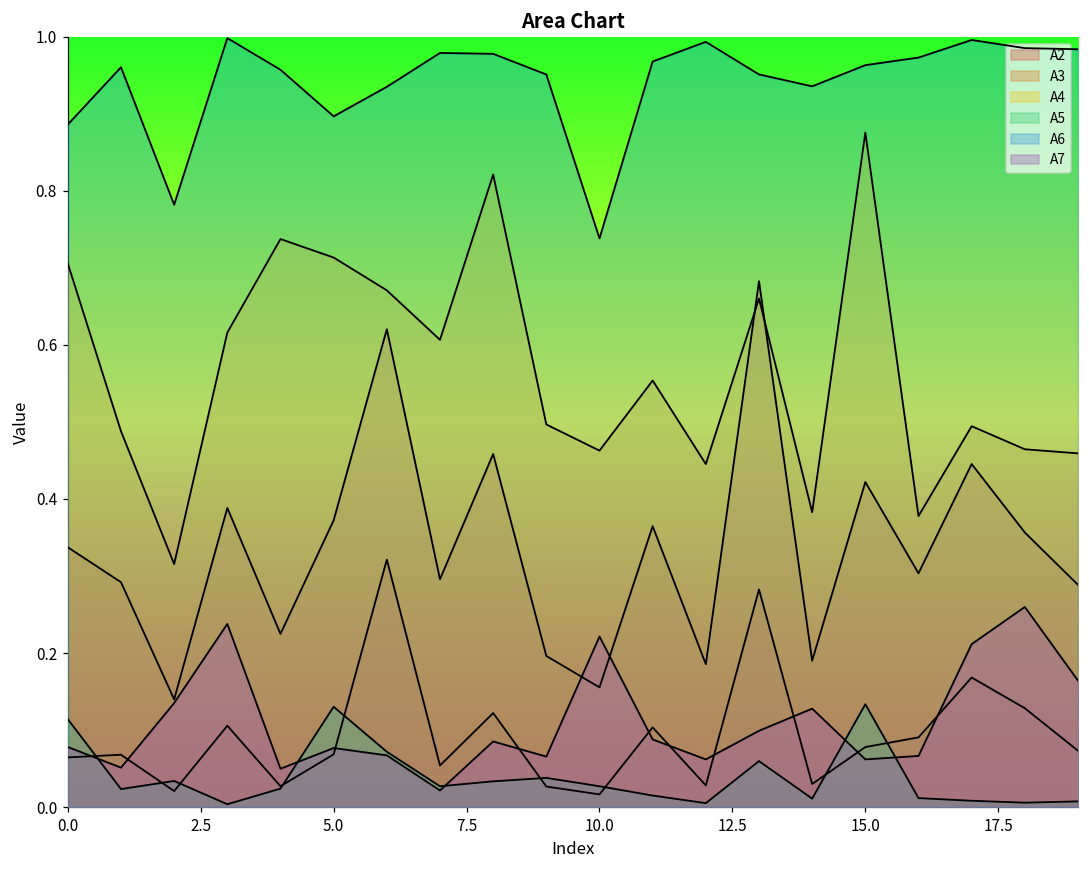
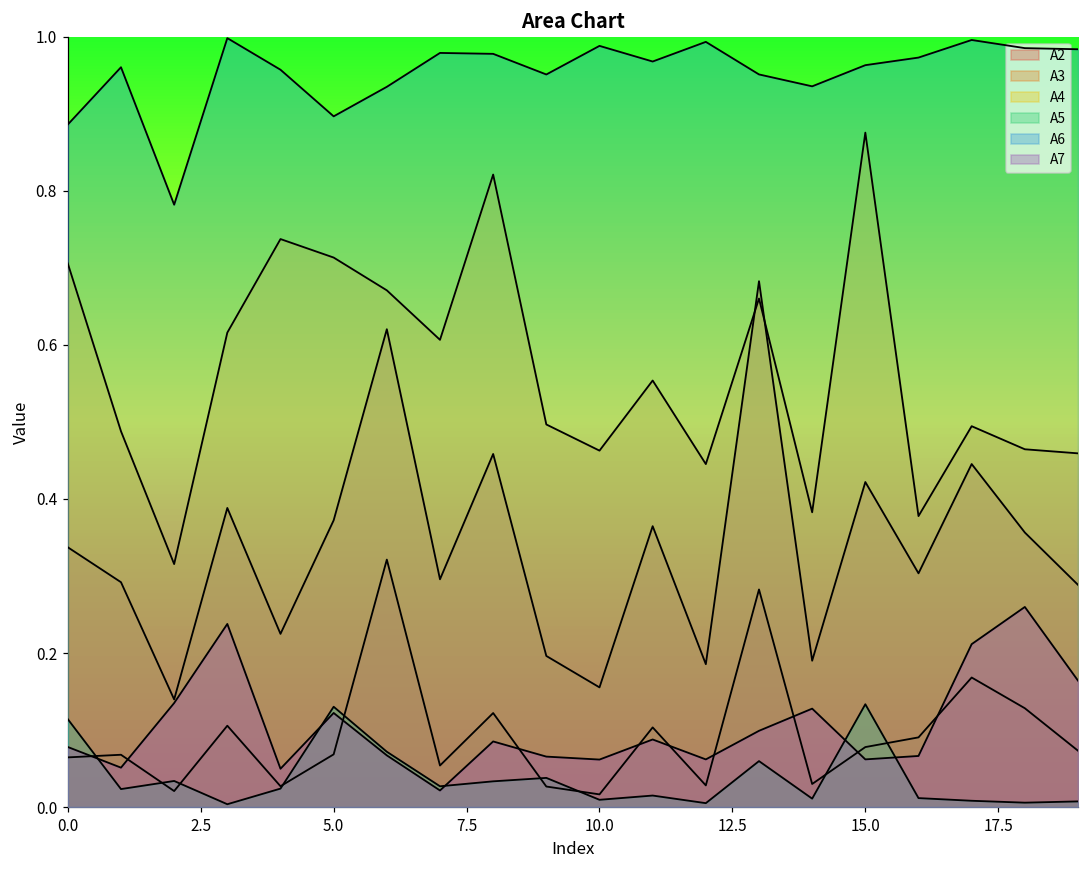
  {
    "A5": {
      "0.0": 0.11,
      "5.0": 0.13,
-     "10.0": 0.03,
+     "10.0": 0.01,
      "15.0": 0.13
    },
    "A6": {
      "0.0": 0.89,
      "5.0": 0.90,
-     "10.0": 0.74,
+     "10.0": 0.99,
      "15.0": 0.96
    },
    "A7": {
      "0.0": 0.08,
-     "5.0": 0.08,
-     "10.0": 0.22,
+     "5.0": 0.12,
+     "10.0": 0.06,
      "15.0": 0.06
    }
  }
